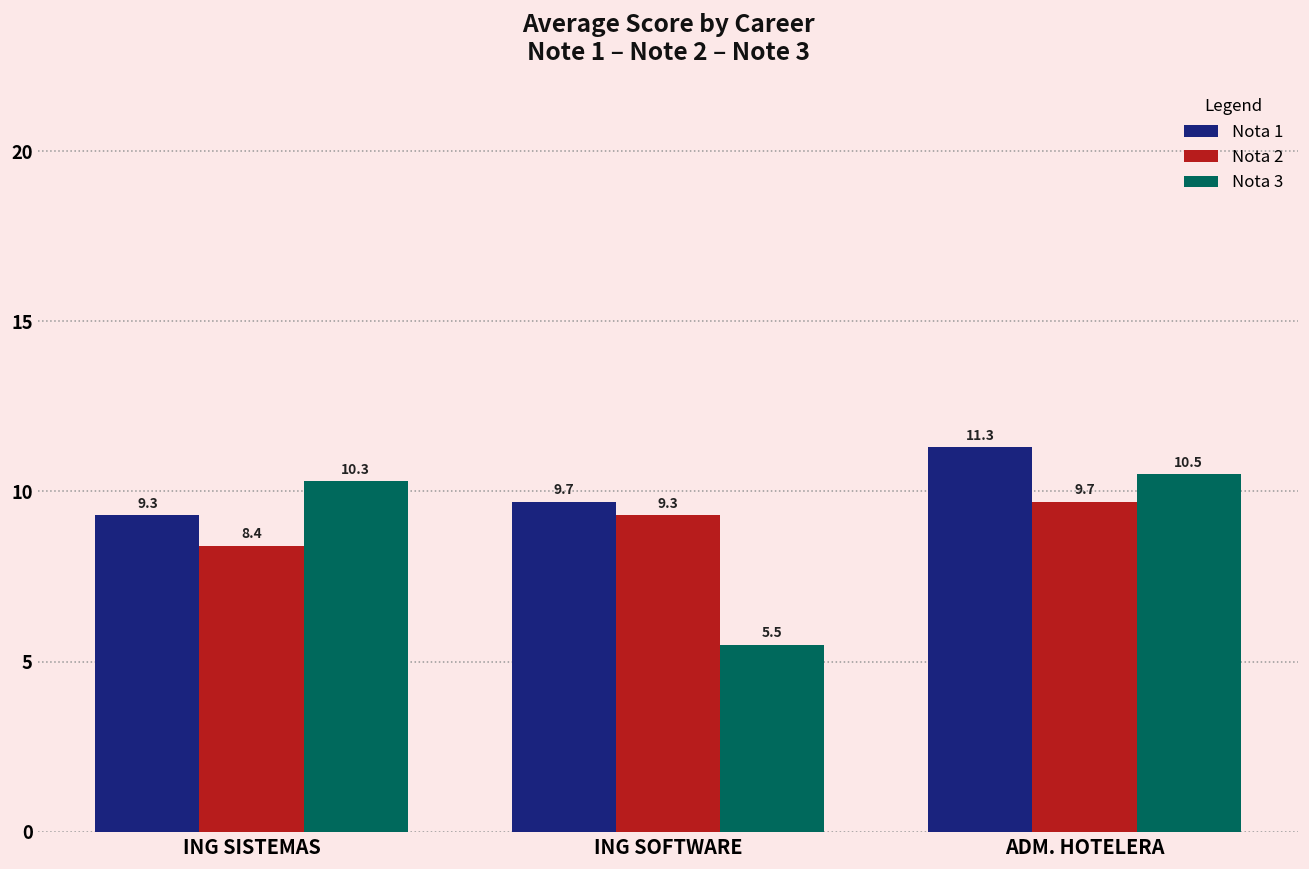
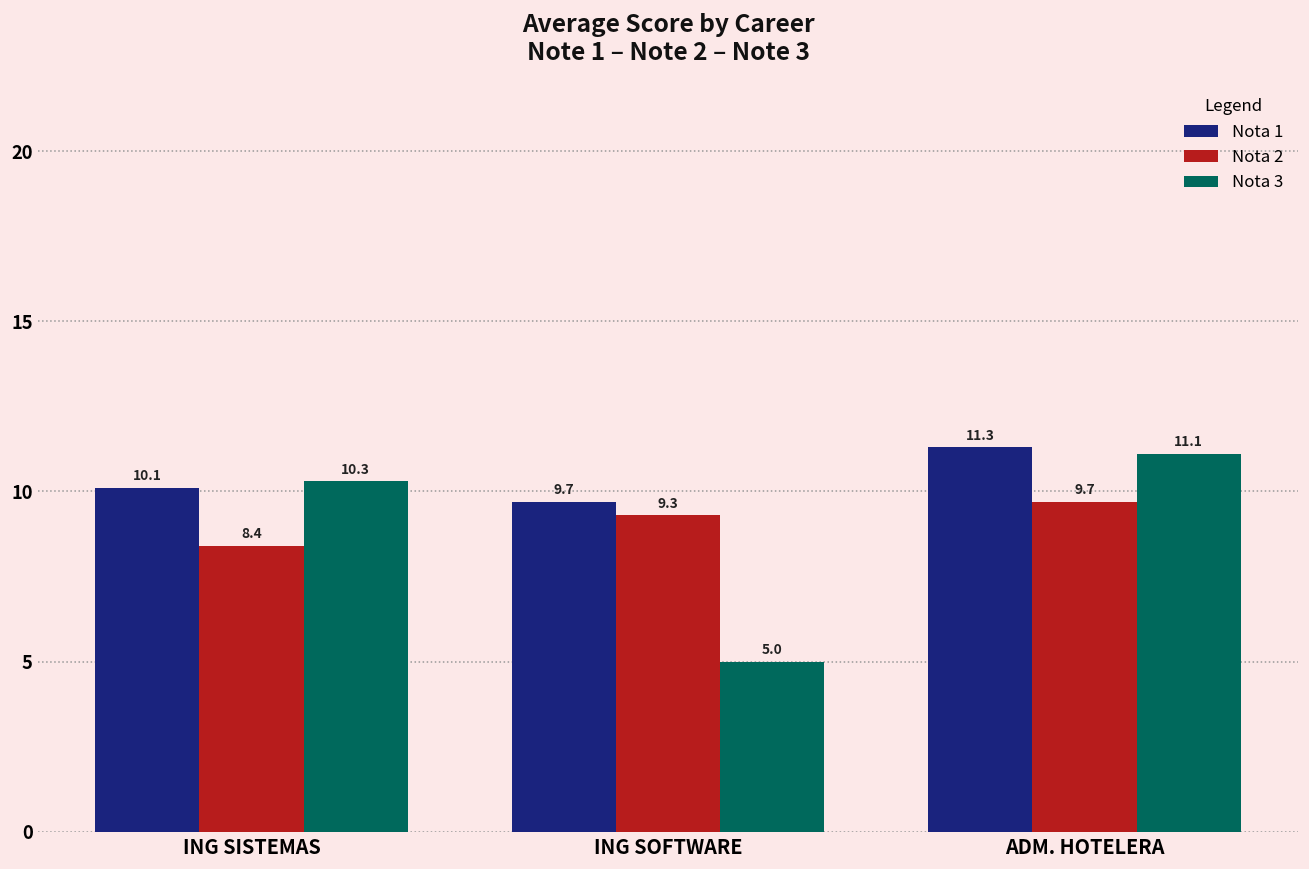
  {
    "Nota 1": {
-     "ING SISTEMAS": 9.3,
+     "ING SISTEMAS": 10.1,
      "ING SOFTWARE": 9.7,
      "ADM. HOTELERA": 11.3
    },
    "Nota 2": {
      "ING SISTEMAS": 8.4,
      "ING SOFTWARE": 9.3,
      "ADM. HOTELERA": 9.7
    },
    "Nota 3": {
      "ING SISTEMAS": 10.3,
-     "ING SOFTWARE": 5.5,
-     "ADM. HOTELERA": 10.5
+     "ING SOFTWARE": 5.0,
+     "ADM. HOTELERA": 11.1
    }
  }
